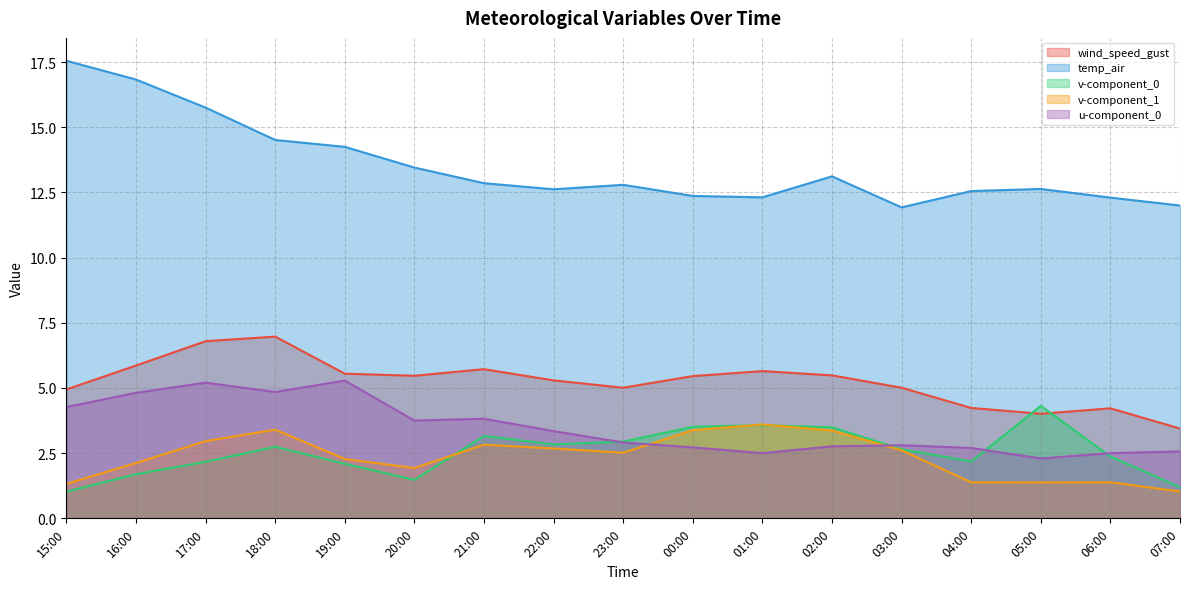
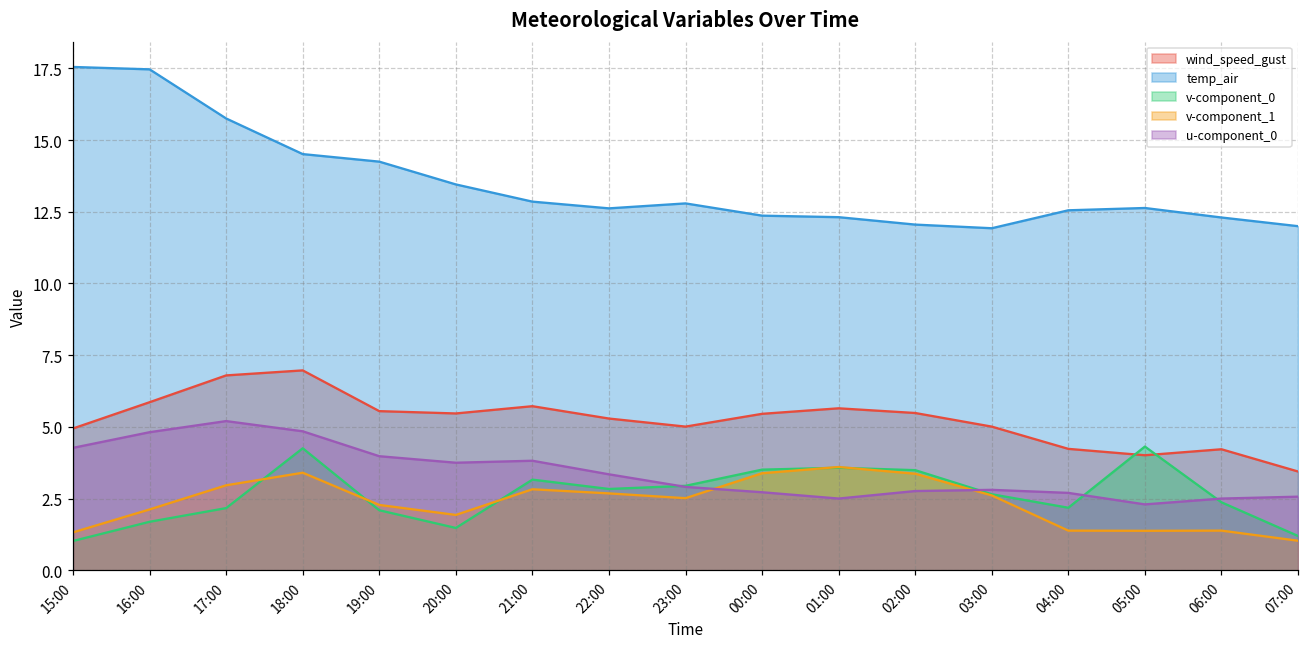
  {
    "temp_air": {
      "15:00": 17.5,
-     "16:00": 16.8,
+     "16:00": 17.5,
      "17:00": 15.8,
      "18:00": 14.5,
      "19:00": 14.2,
      "20:00": 13.5,
      "21:00": 12.9,
      "22:00": 12.6,
      "23:00": 12.8,
      "00:00": 12.4,
      "01:00": 12.3,
-     "02:00": 13.1,
+     "02:00": 12.1,
      "03:00": 11.9,
      "04:00": 12.6,
      "05:00": 12.6,
      "06:00": 12.3,
      "07:00": 12.0
    },
    "v-component_0": {
      "15:00": 1.0,
      "16:00": 1.7,
      "17:00": 2.2,
-     "18:00": 2.7,
+     "18:00": 4.3,
      "19:00": 2.1,
      "20:00": 1.5,
      "21:00": 3.2,
      "22:00": 2.8,
      "00:00": 3.5,
      "02:00": 3.5,
      "04:00": 2.2,
      "05:00": 4.3,
      "06:00": 2.4,
      "07:00": 1.2
    },
    "u-component_0": {
      "15:00": 4.3,
      "16:00": 4.8,
      "17:00": 5.2,
      "18:00": 4.8,
-     "19:00": 5.3,
+     "19:00": 4.0,
      "20:00": 3.8,
      "21:00": 3.8,
      "22:00": 3.3,
      "00:00": 2.7,
      "01:00": 2.5,
      "02:00": 2.8,
      "03:00": 2.8,
      "04:00": 2.7,
      "05:00": 2.3,
      "06:00": 2.5,
      "07:00": 2.6
    }
  }
